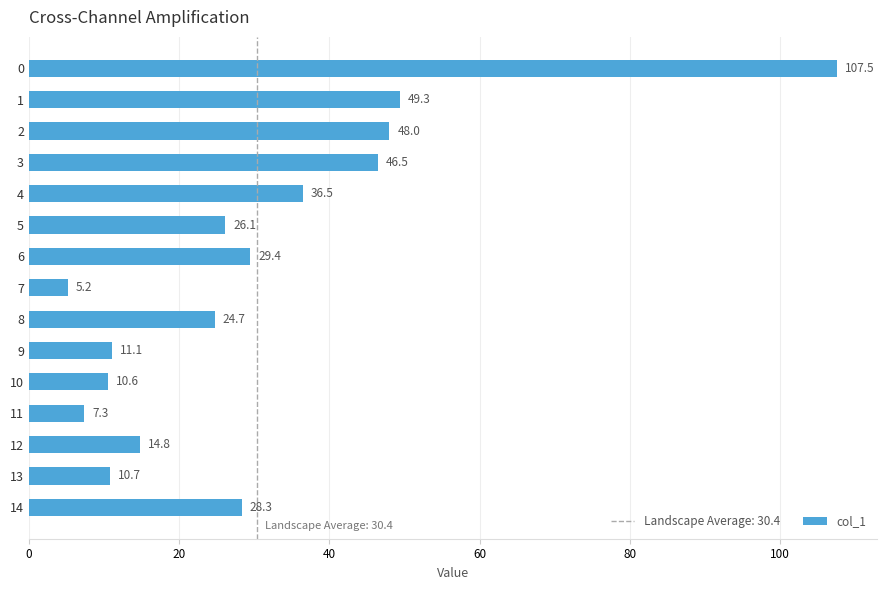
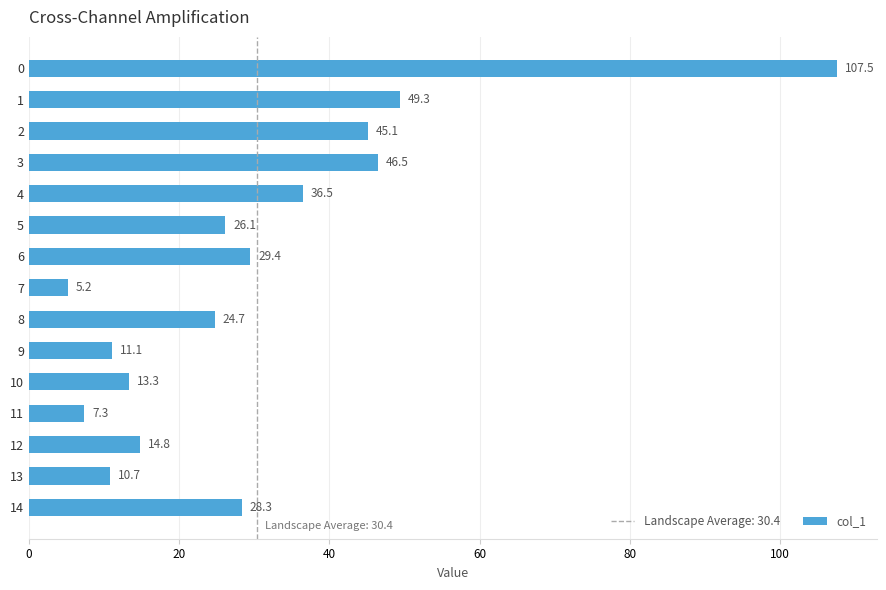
  {
    "0": 107.5,
    "1": 49.3,
-   "2": 48.0,
+   "2": 45.1,
    "3": 46.5,
    "4": 36.5,
    "5": 26.1,
    "6": 29.4,
    "7": 5.2,
    "8": 24.7,
    "9": 11.1,
-   "10": 10.6,
+   "10": 13.3,
    "11": 7.3,
    "12": 14.8,
    "13": 10.7,
    "14": 28.3
  }
